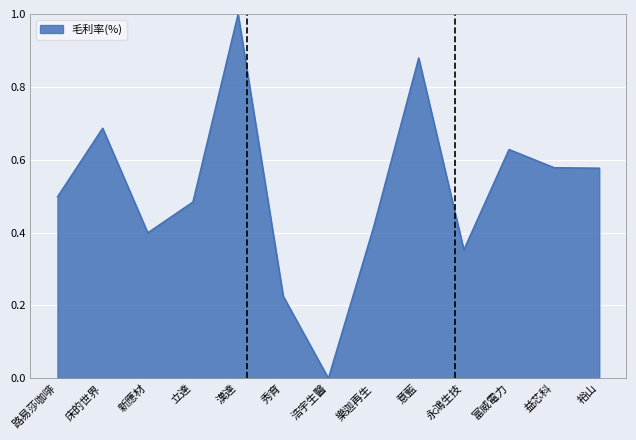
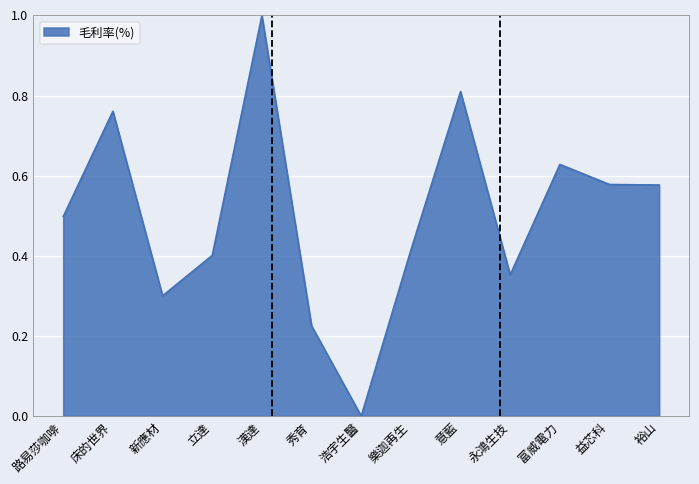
  {
    "路易莎咖啡": 0.50,
-   "床的世界": 0.69,
-   "新應材": 0.40,
-   "立達": 0.48,
+   "床的世界": 0.76,
+   "新應材": 0.30,
+   "立達": 0.40,
    "漢達": 1.00,
    "秀育": 0.23,
    "浩宇生醫": 0.00,
    "樂迦再生": 0.41,
-   "意藍": 0.88,
+   "意藍": 0.81,
    "永鴻生技": 0.35,
    "富威電力": 0.63,
    "益芯科": 0.58,
    "裕山": 0.58
  }
